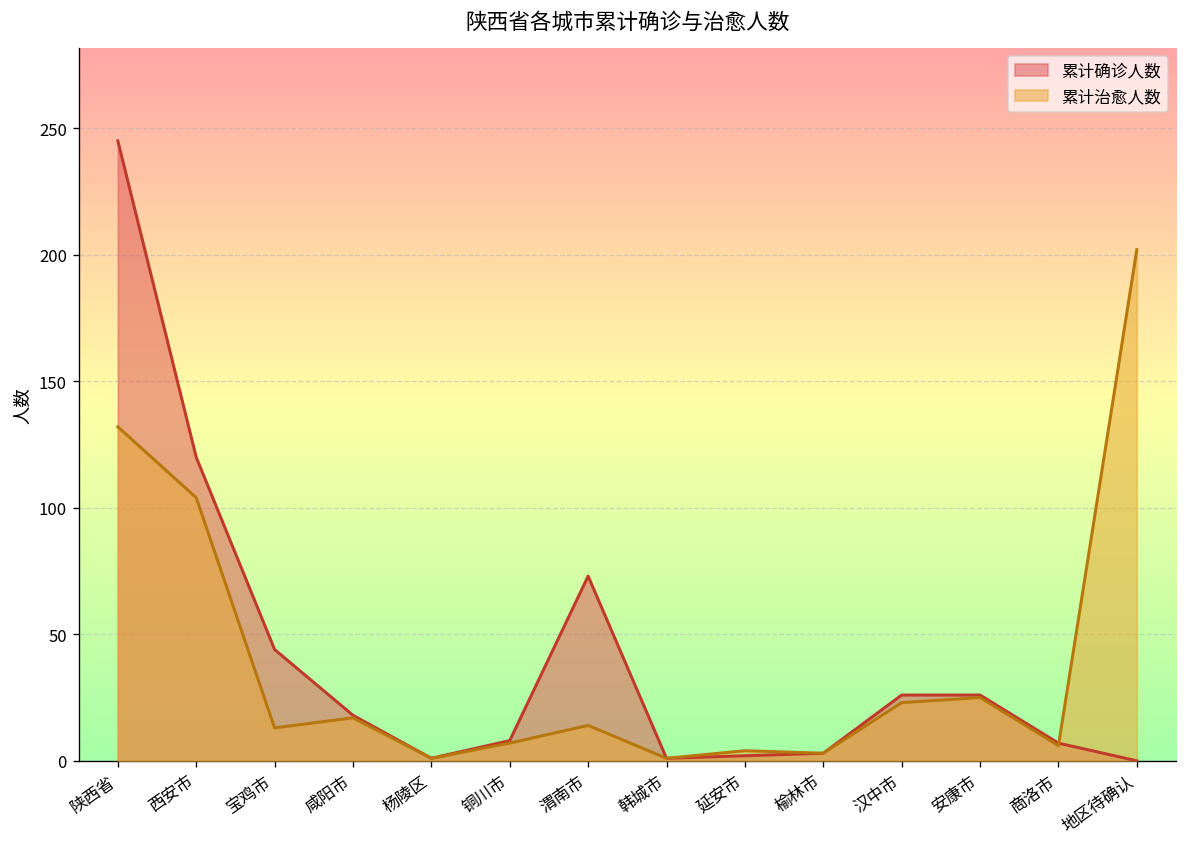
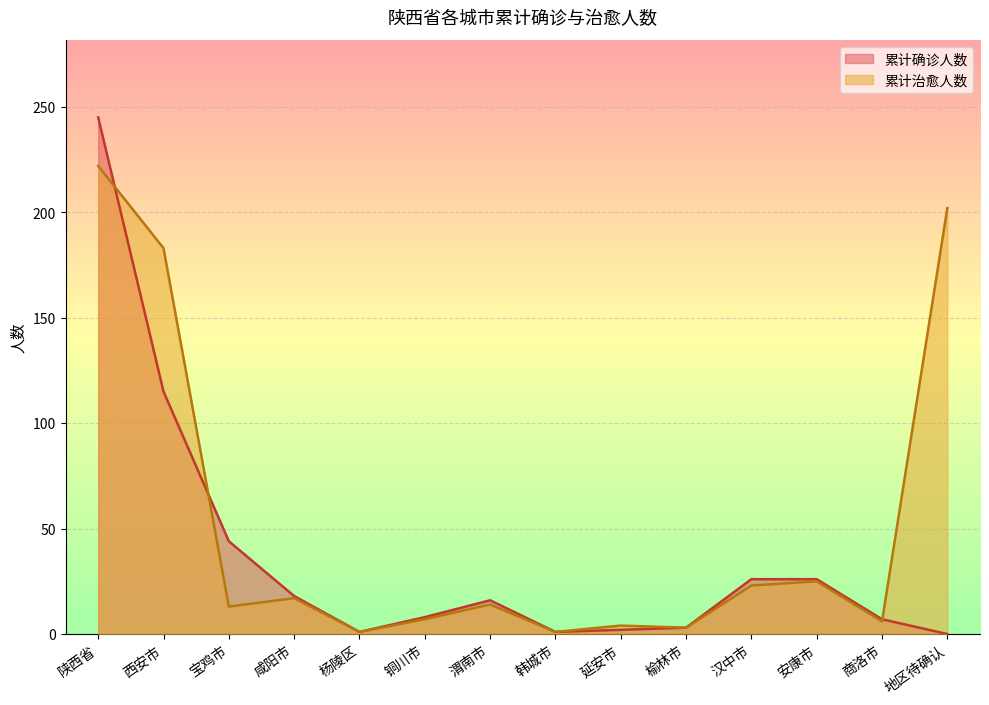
  {
    "累计确诊人数": {
      "陕西省": 245,
-     "西安市": 120,
+     "西安市": 115,
      "宝鸡市": 44,
-     "渭南市": 73,
+     "渭南市": 16,
      "延安市": 2,
      "汉中市": 26,
      "地区待确认": 0
    },
    "累计治愈人数": {
-     "陕西省": 132,
-     "西安市": 104,
+     "陕西省": 222,
+     "西安市": 183,
      "宝鸡市": 13,
      "渭南市": 14,
      "延安市": 4,
      "汉中市": 23,
      "地区待确认": 202
    }
  }
